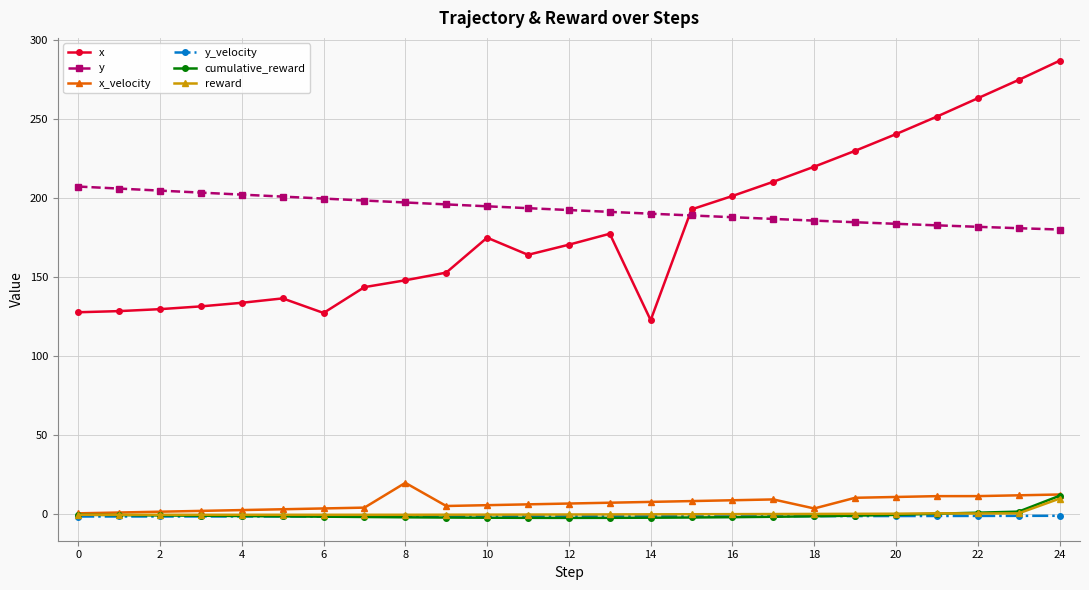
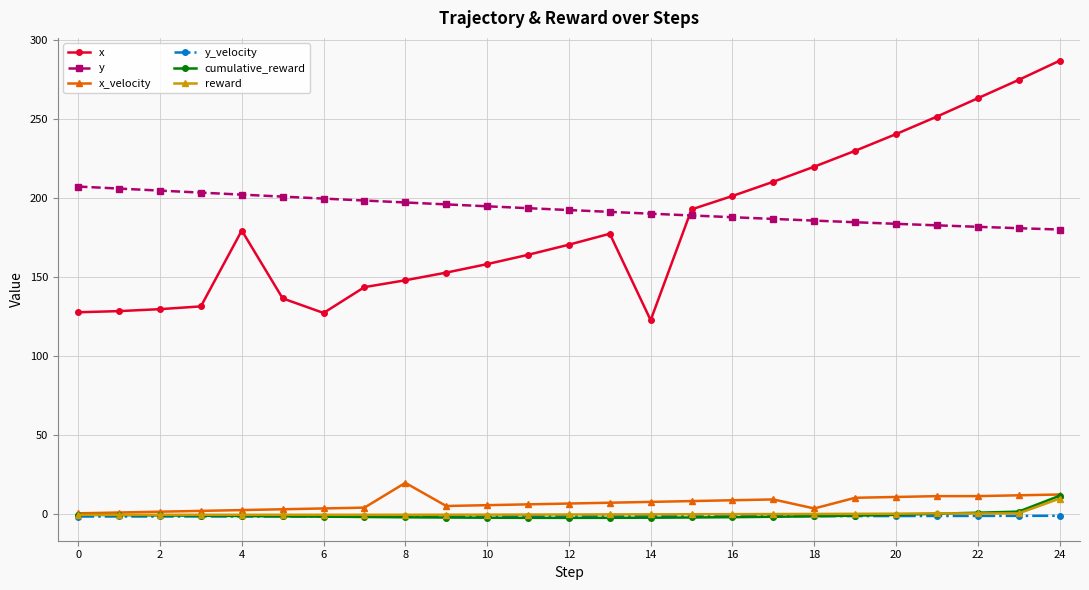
  {
    "x": {
      "0": 128,
      "2": 130,
-     "4": 134,
+     "4": 179,
      "6": 127,
      "8": 148,
-     "10": 175,
+     "10": 158,
      "12": 170,
      "14": 123,
      "16": 201,
      "18": 220,
      "20": 240,
      "22": 263,
      "24": 287
    },
    "y": {
      "0": 207,
      "2": 205,
      "4": 202,
      "6": 200,
      "8": 197,
      "10": 195,
      "12": 192,
      "14": 190,
      "16": 188,
      "18": 186,
      "20": 184,
      "22": 182,
      "24": 180
    },
    "x_velocity": {
      "2": 2,
      "4": 3,
      "6": 4,
      "8": 20,
      "10": 6,
      "12": 7,
      "14": 8,
      "16": 9,
      "18": 4,
      "20": 11,
      "22": 12
    },
    "y_velocity": {
      "24": -1
    },
    "reward": {
      "24": 10
    }
  }
